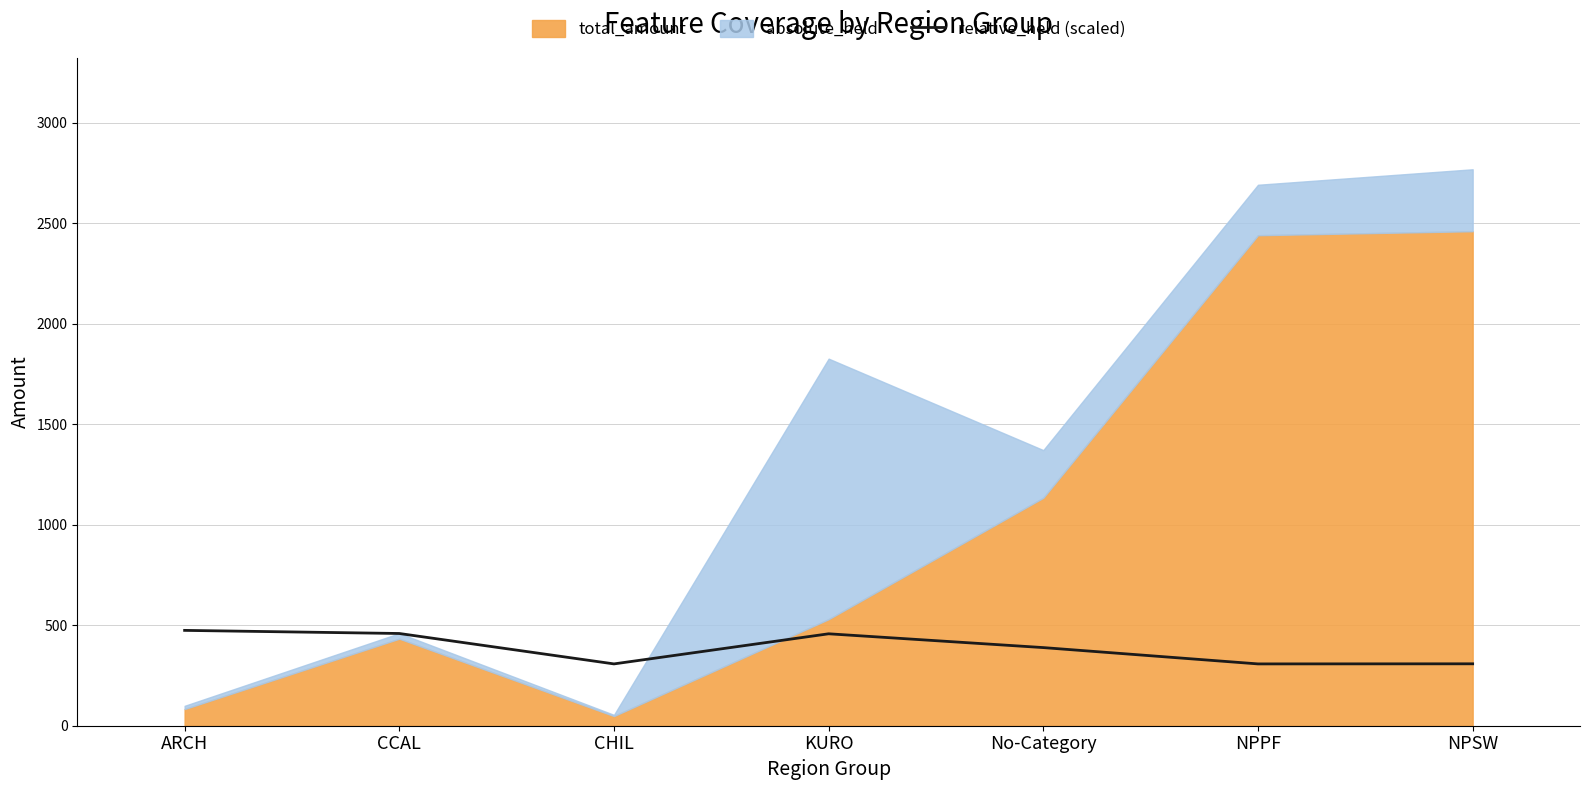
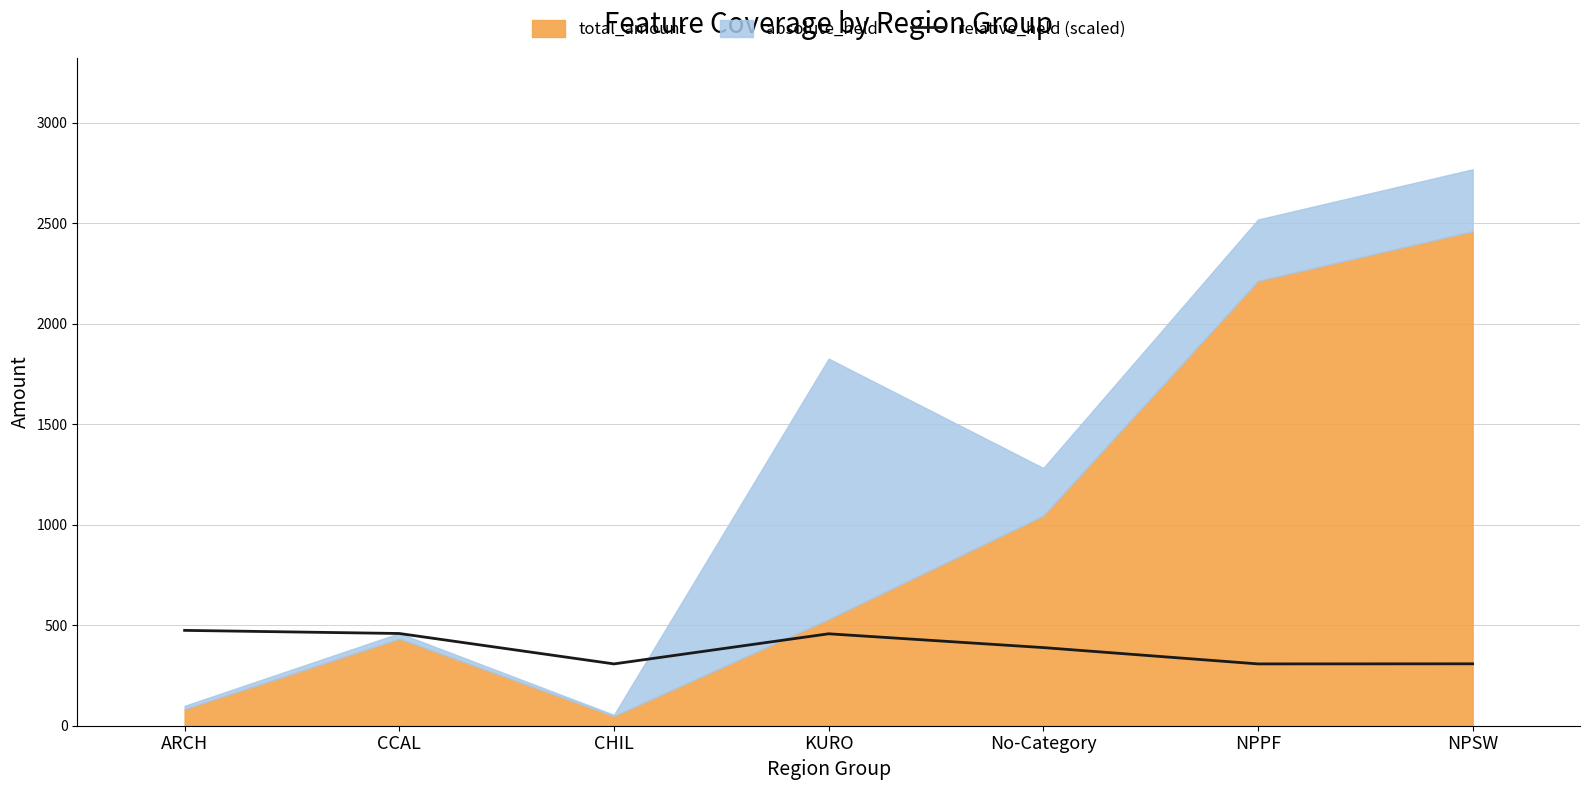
  {
    "relative_held (scaled)": {
      "ARCH": 470,
      "CHIL": 310,
      "KURO": 460,
      "No-Category": 390,
      "NPPF": 310,
      "NPSW": 310
    },
    "total_amount": {
      "ARCH": 80,
      "CCAL": 430,
      "KURO": 530,
-     "No-Category": 1130,
-     "NPPF": 2440,
+     "No-Category": 1050,
+     "NPPF": 2210,
      "NPSW": 2460
    },
    "absolute_held": {
      "ARCH": 20,
      "KURO": 1300,
      "No-Category": 240,
-     "NPPF": 250,
+     "NPPF": 310,
      "NPSW": 310
    }
  }
